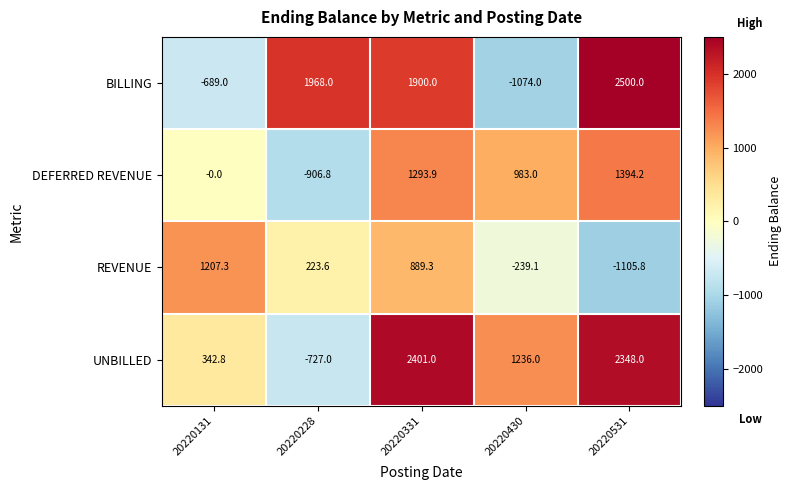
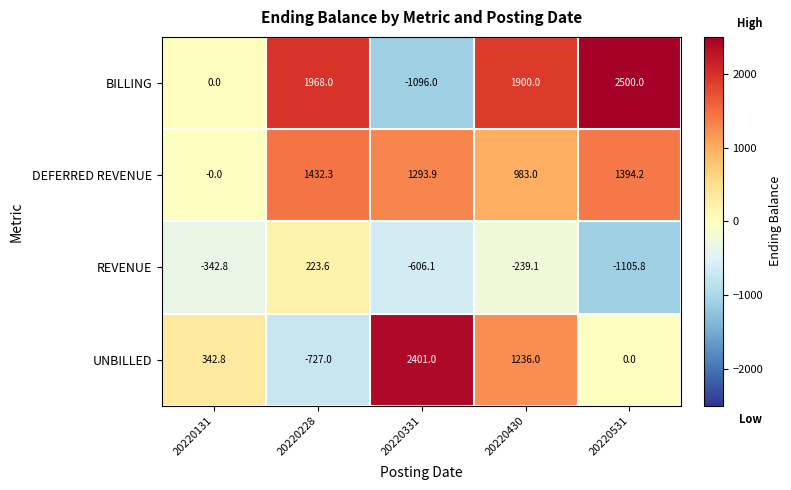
  {
    "BILLING": {
-     "20220131": -689.0,
+     "20220131": 0.0,
      "20220228": 1968.0,
-     "20220331": 1900.0,
-     "20220430": -1074.0,
+     "20220331": -1096.0,
+     "20220430": 1900.0,
      "20220531": 2500.0
    },
    "DEFERRED REVENUE": {
      "20220131": -0.0,
-     "20220228": -906.8,
+     "20220228": 1432.3,
      "20220331": 1293.9,
      "20220430": 983.0,
      "20220531": 1394.2
    },
    "REVENUE": {
-     "20220131": 1207.3,
+     "20220131": -342.8,
      "20220228": 223.6,
-     "20220331": 889.3,
+     "20220331": -606.1,
      "20220430": -239.1,
      "20220531": -1105.8
    },
    "UNBILLED": {
      "20220131": 342.8,
      "20220228": -727.0,
      "20220331": 2401.0,
      "20220430": 1236.0,
-     "20220531": 2348.0
+     "20220531": 0.0
    }
  }
